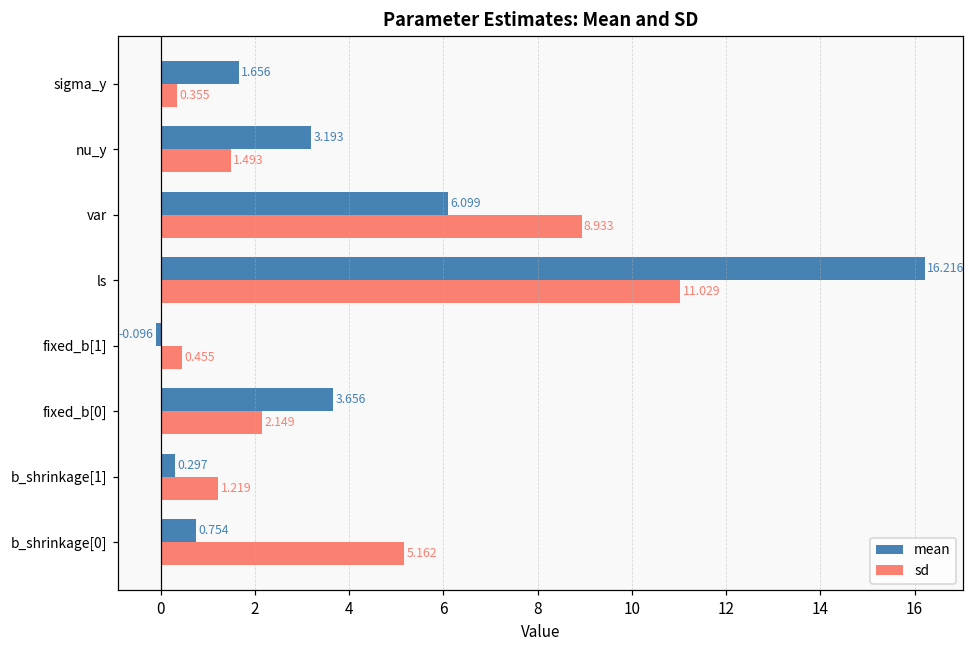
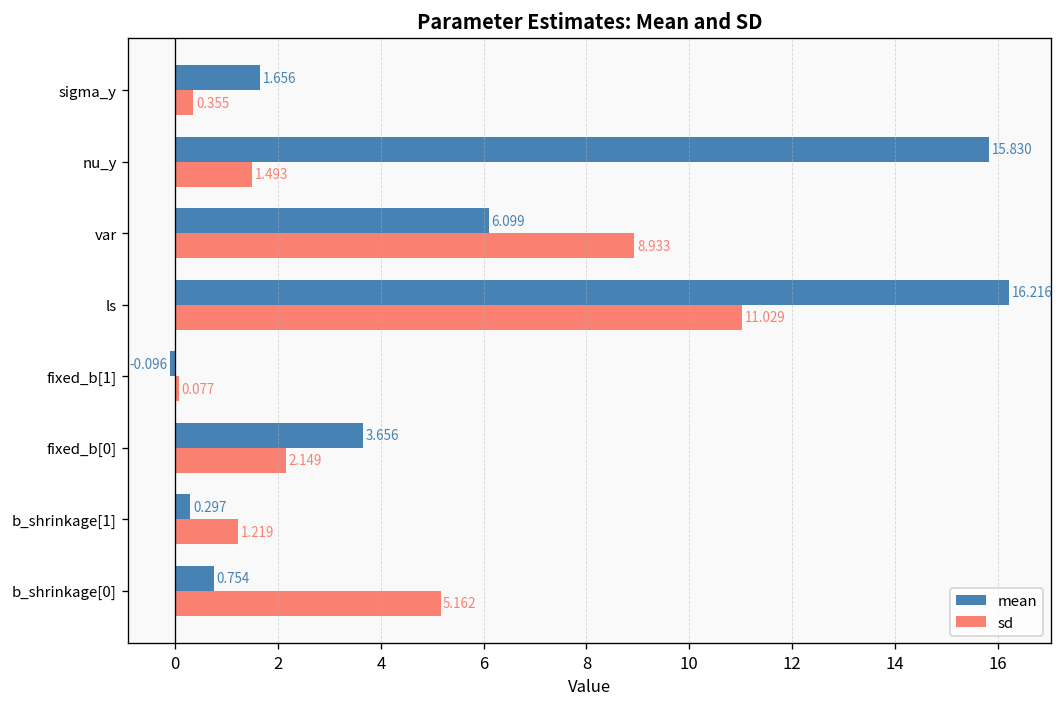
  {
    "mean": {
      "sigma_y": 1.656,
-     "nu_y": 3.193,
+     "nu_y": 15.830,
      "var": 6.099,
      "ls": 16.216,
      "fixed_b[1]": -0.096,
      "fixed_b[0]": 3.656,
      "b_shrinkage[1]": 0.297,
      "b_shrinkage[0]": 0.754
    },
    "sd": {
      "sigma_y": 0.355,
      "nu_y": 1.493,
      "var": 8.933,
      "ls": 11.029,
-     "fixed_b[1]": 0.455,
+     "fixed_b[1]": 0.077,
      "fixed_b[0]": 2.149,
      "b_shrinkage[1]": 1.219,
      "b_shrinkage[0]": 5.162
    }
  }
